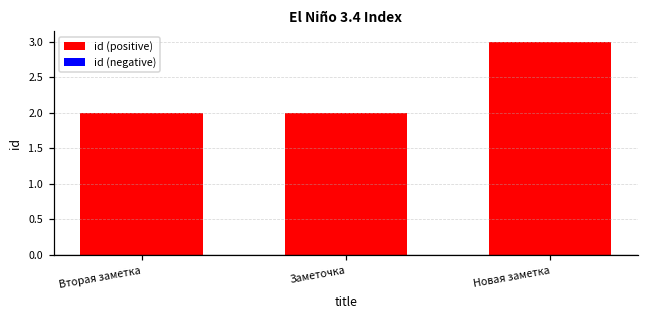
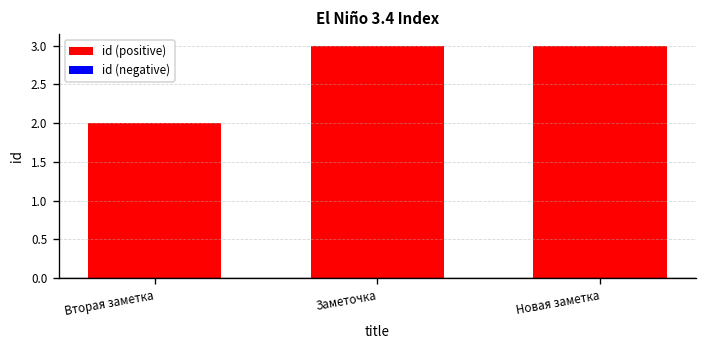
  {
    "id (positive)": {
      "Вторая заметка": 2,
-     "Заметочка": 2,
+     "Заметочка": 3,
      "Новая заметка": 3
    },
    "id (negative)": {
      "Вторая заметка": 0,
      "Заметочка": 0,
      "Новая заметка": 0
    }
  }
